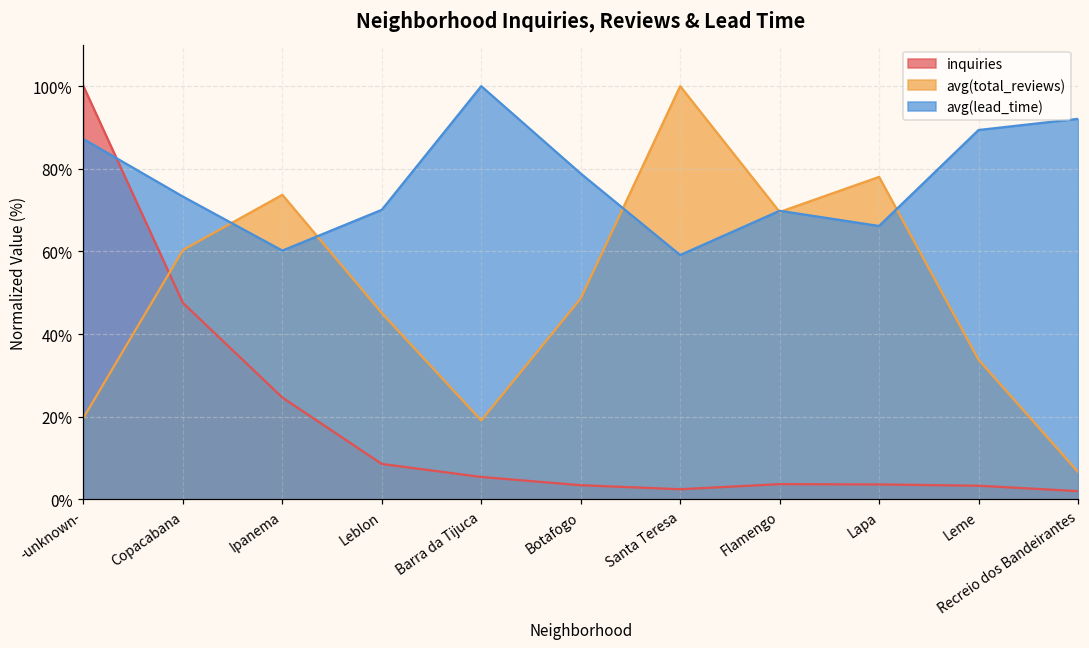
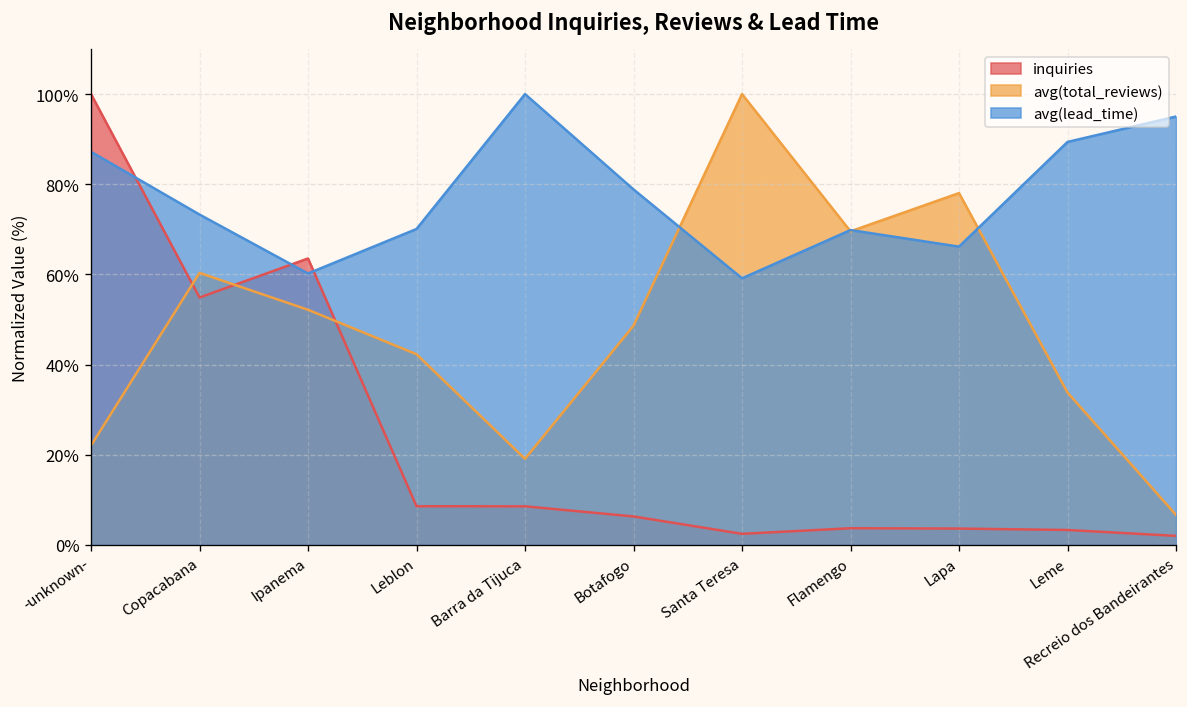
  {
    "inquiries": {
      "-unknown-": "100%",
-     "Copacabana": "48%",
-     "Ipanema": "25%",
+     "Copacabana": "55%",
+     "Ipanema": "64%",
      "Leblon": "9%",
-     "Barra da Tijuca": "5%",
-     "Botafogo": "3%",
+     "Barra da Tijuca": "9%",
+     "Botafogo": "6%",
      "Santa Teresa": "2%",
      "Flamengo": "4%",
      "Lapa": "4%",
      "Leme": "3%",
      "Recreio dos Bandeirantes": "2%"
    },
    "avg(total_reviews)": {
-     "-unknown-": "20%",
+     "-unknown-": "22%",
      "Copacabana": "60%",
-     "Ipanema": "74%",
-     "Leblon": "45%",
+     "Ipanema": "52%",
+     "Leblon": "42%",
      "Barra da Tijuca": "19%",
      "Botafogo": "49%",
      "Santa Teresa": "100%",
      "Lapa": "78%",
      "Leme": "34%",
      "Recreio dos Bandeirantes": "7%"
    },
    "avg(lead_time)": {
      "-unknown-": "87%",
      "Copacabana": "73%",
      "Ipanema": "60%",
      "Leblon": "70%",
      "Barra da Tijuca": "100%",
      "Botafogo": "79%",
      "Santa Teresa": "59%",
      "Lapa": "66%",
      "Leme": "89%",
-     "Recreio dos Bandeirantes": "92%"
+     "Recreio dos Bandeirantes": "95%"
    }
  }
